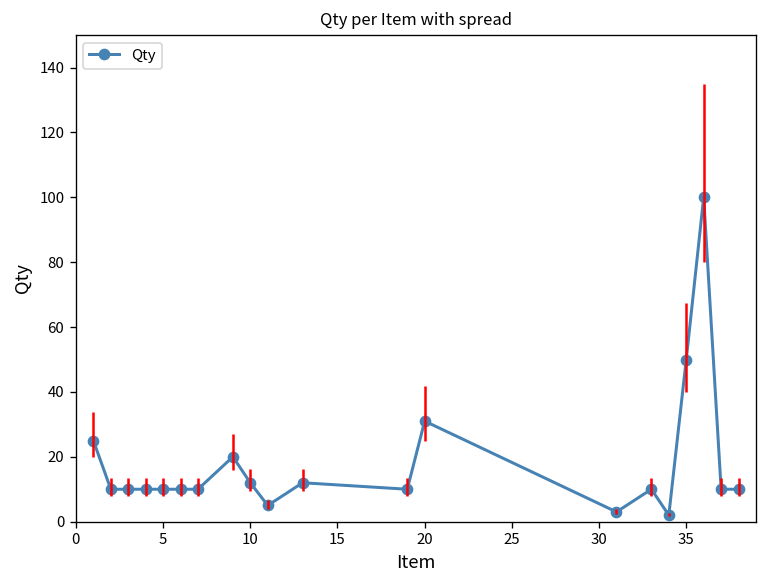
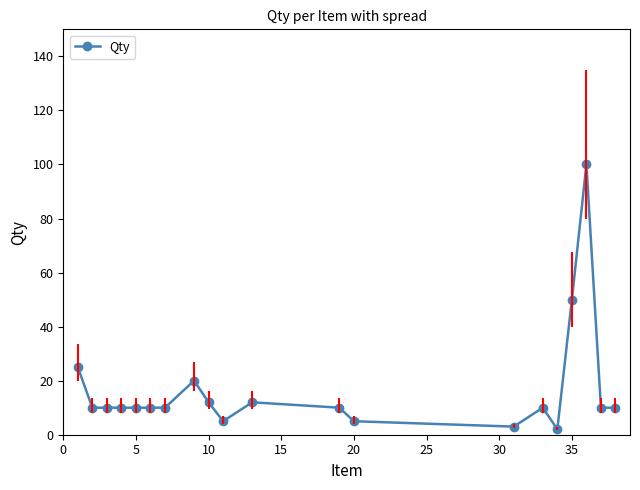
  {
    "5": 10,
    "10": 12,
-   "20": 31,
+   "20": 5,
    "35": 50
  }
